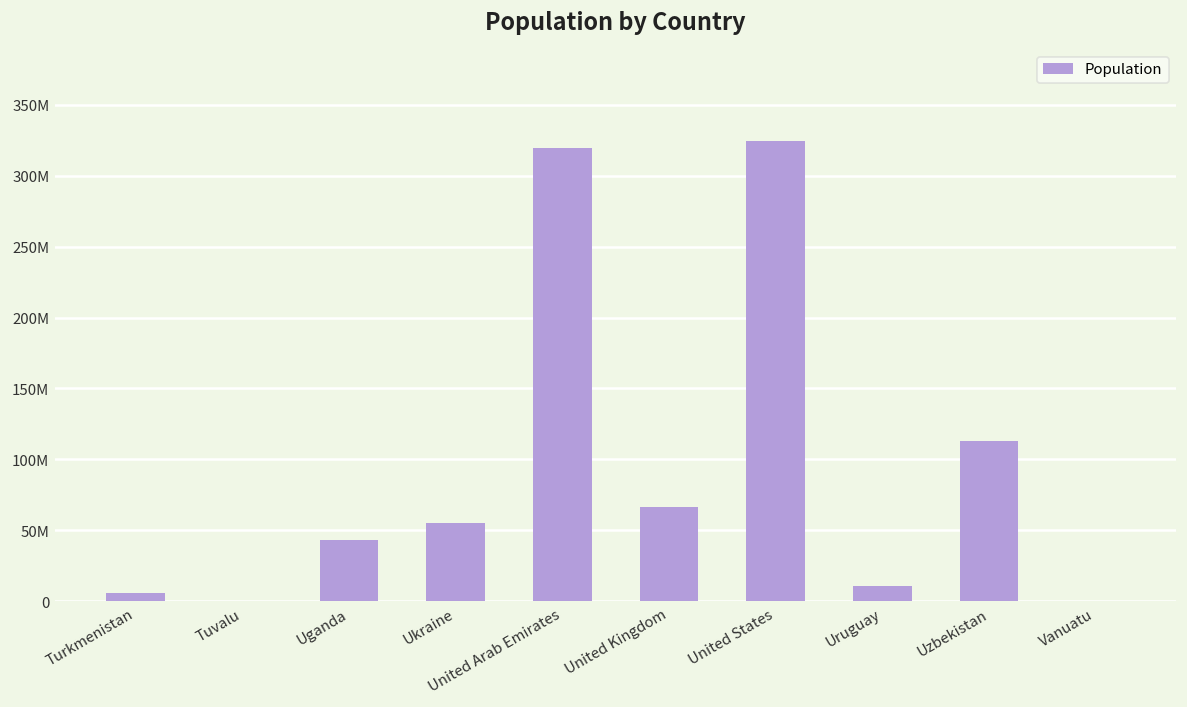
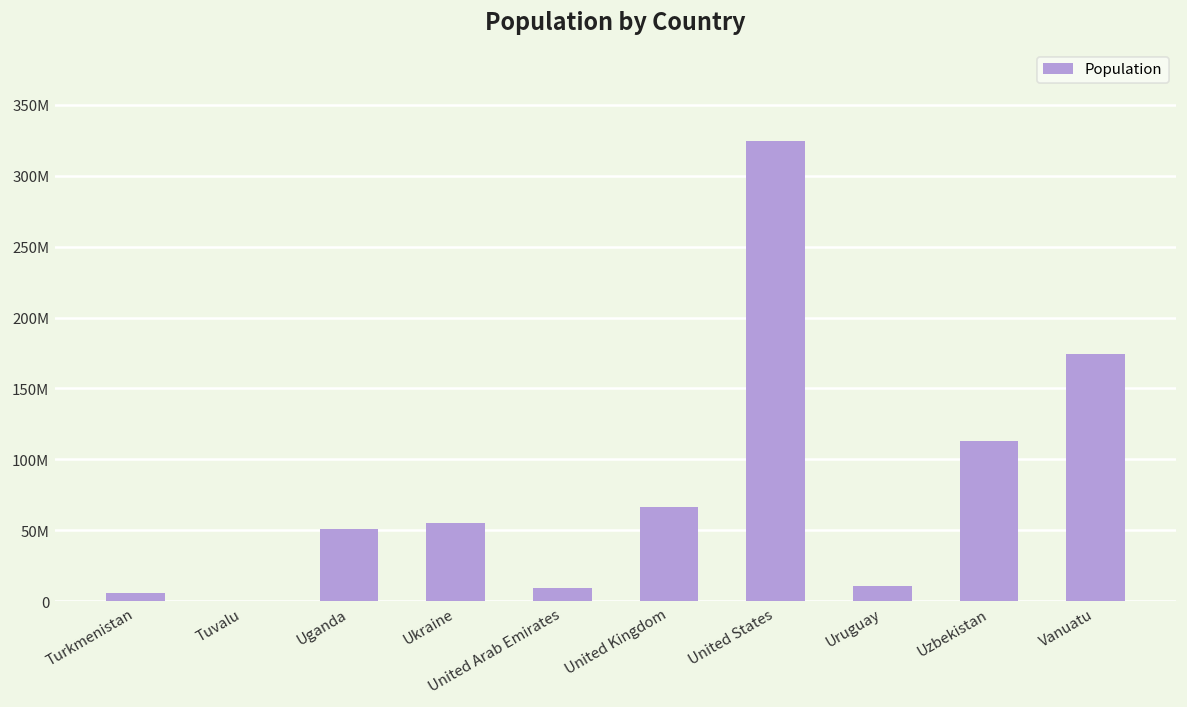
  {
    "Turkmenistan": 6000000,
-   "Uganda": 43000000,
+   "Uganda": 51000000,
    "Ukraine": 55000000,
-   "United Arab Emirates": 320000000,
+   "United Arab Emirates": 9000000,
    "United Kingdom": 66000000,
    "United States": 324000000,
    "Uruguay": 11000000,
    "Uzbekistan": 113000000,
-   "Vanuatu": 0
+   "Vanuatu": 174000000
  }
